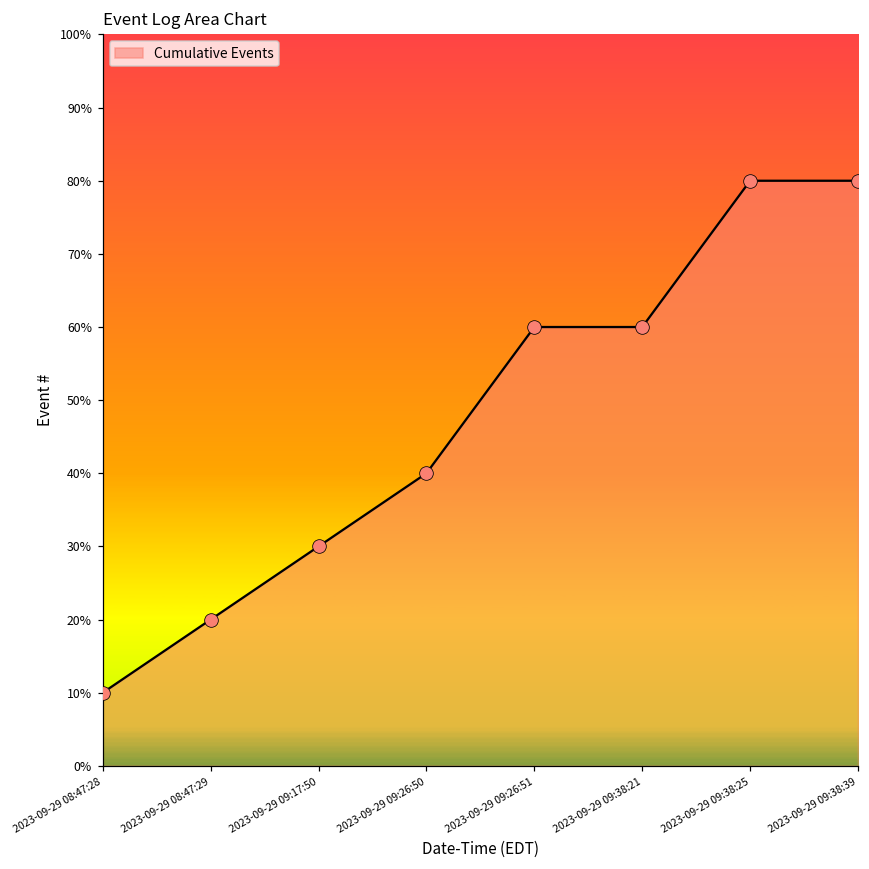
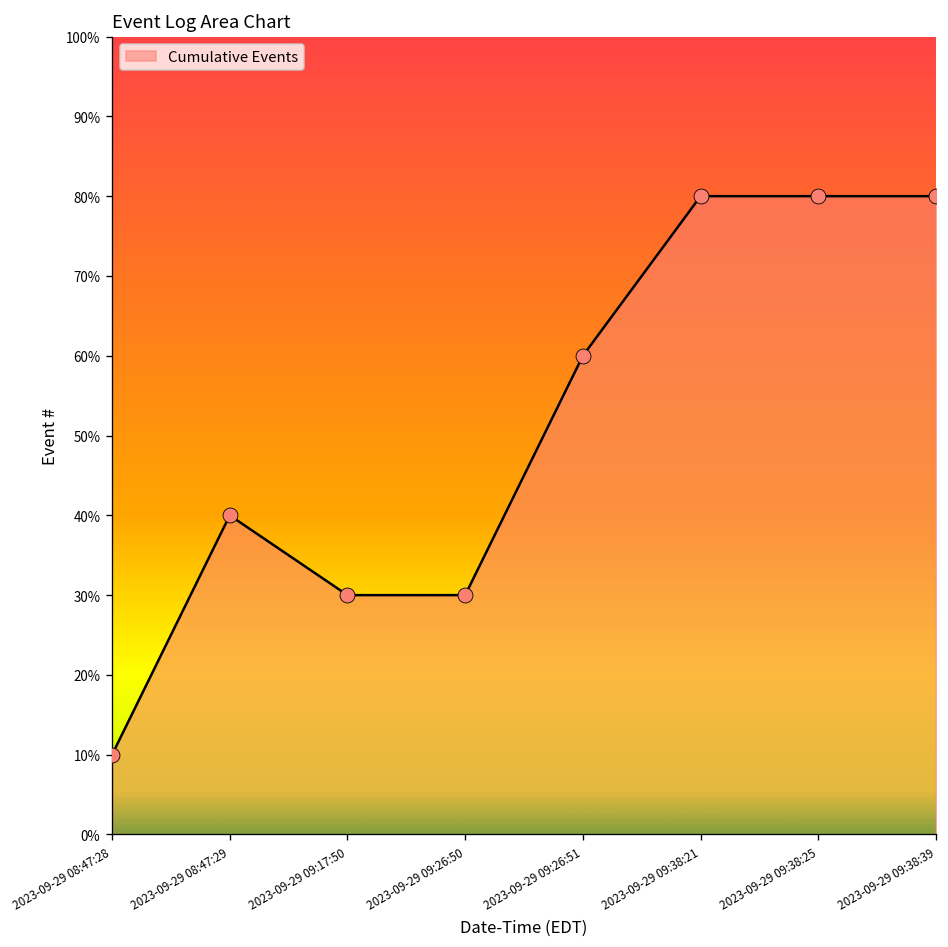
  {
    "2023-09-29 08:47:28": "10%",
-   "2023-09-29 08:47:29": "20%",
+   "2023-09-29 08:47:29": "40%",
    "2023-09-29 09:17:50": "30%",
-   "2023-09-29 09:26:50": "40%",
+   "2023-09-29 09:26:50": "30%",
    "2023-09-29 09:26:51": "60%",
-   "2023-09-29 09:38:21": "60%",
+   "2023-09-29 09:38:21": "80%",
    "2023-09-29 09:38:25": "80%",
    "2023-09-29 09:38:39": "80%"
  }
